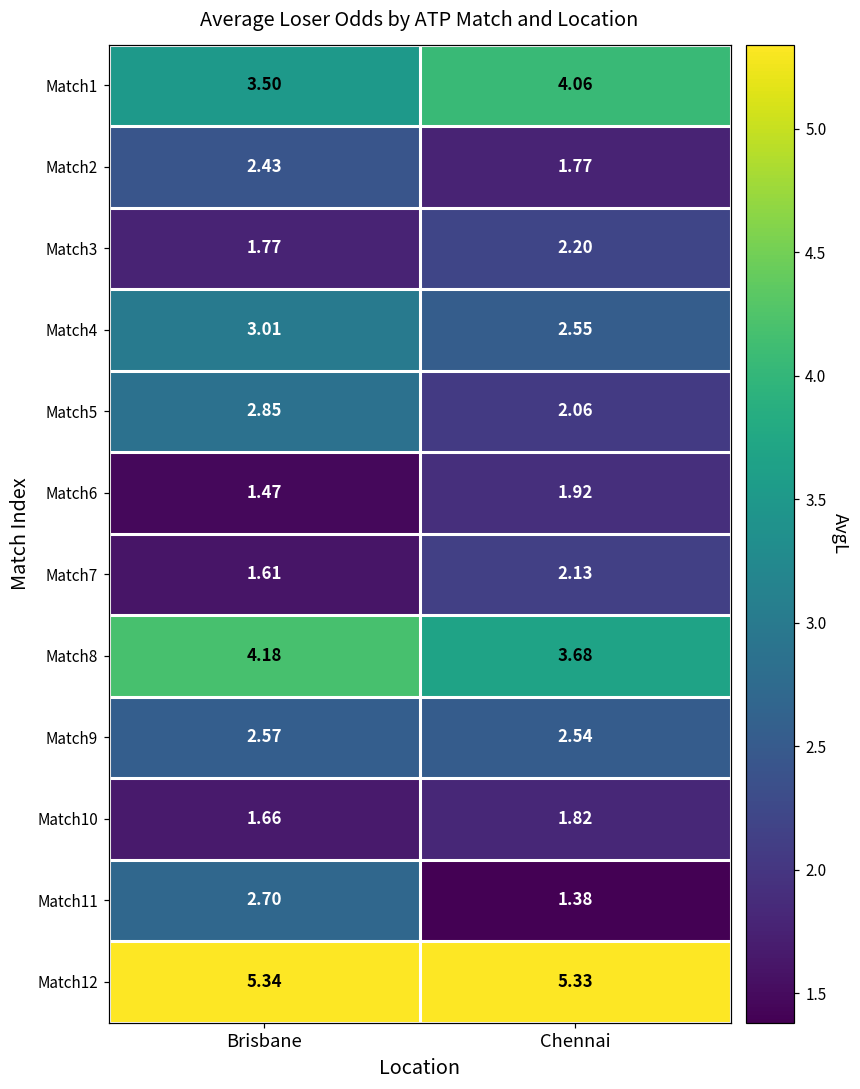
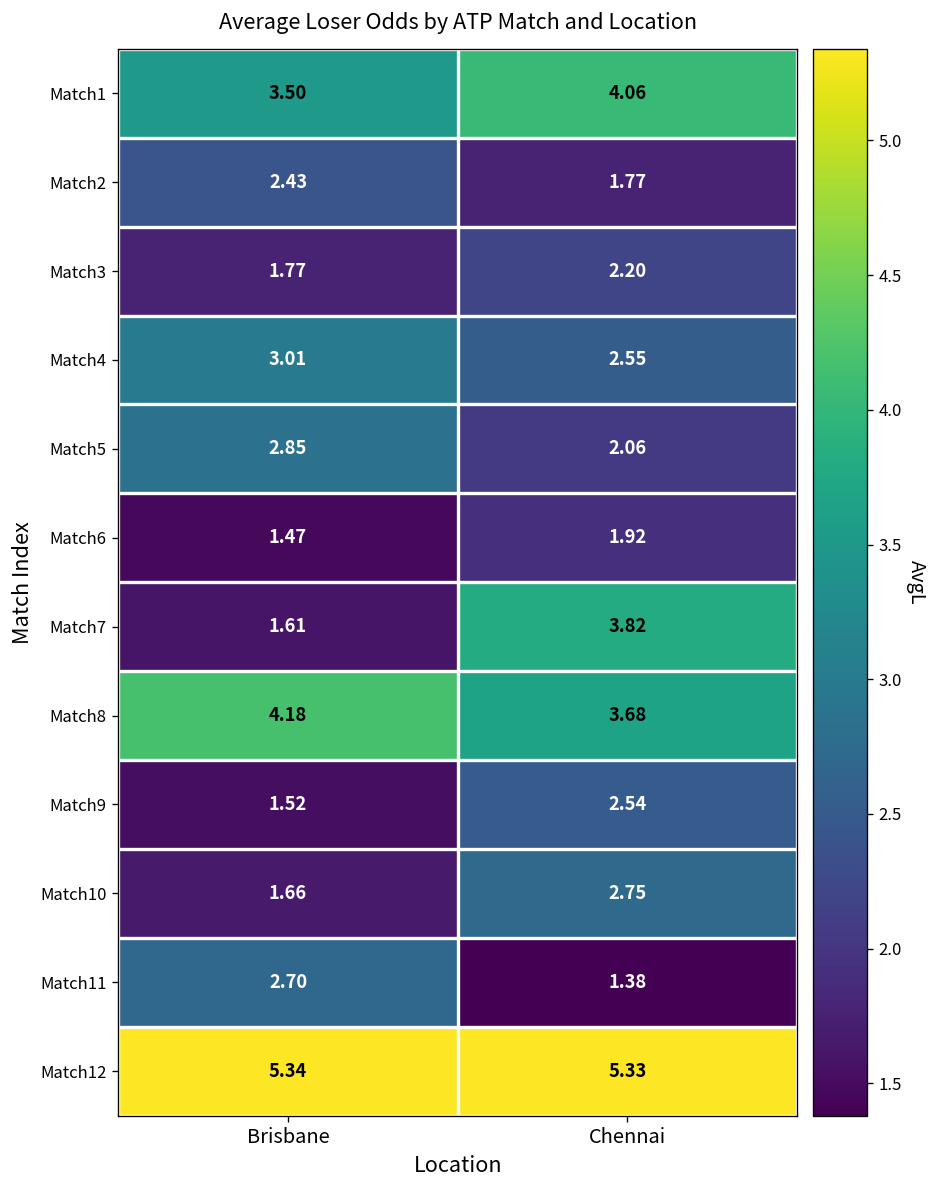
  {
    "Match1": {
      "Brisbane": 3.50,
      "Chennai": 4.06
    },
    "Match2": {
      "Brisbane": 2.43,
      "Chennai": 1.77
    },
    "Match3": {
      "Brisbane": 1.77,
      "Chennai": 2.20
    },
    "Match4": {
      "Brisbane": 3.01,
      "Chennai": 2.55
    },
    "Match5": {
      "Brisbane": 2.85,
      "Chennai": 2.06
    },
    "Match6": {
      "Brisbane": 1.47,
      "Chennai": 1.92
    },
    "Match7": {
      "Brisbane": 1.61,
-     "Chennai": 2.13
+     "Chennai": 3.82
    },
    "Match8": {
      "Brisbane": 4.18,
      "Chennai": 3.68
    },
    "Match9": {
-     "Brisbane": 2.57,
+     "Brisbane": 1.52,
      "Chennai": 2.54
    },
    "Match10": {
      "Brisbane": 1.66,
-     "Chennai": 1.82
+     "Chennai": 2.75
    },
    "Match11": {
      "Brisbane": 2.70,
      "Chennai": 1.38
    },
    "Match12": {
      "Brisbane": 5.34,
      "Chennai": 5.33
    }
  }
